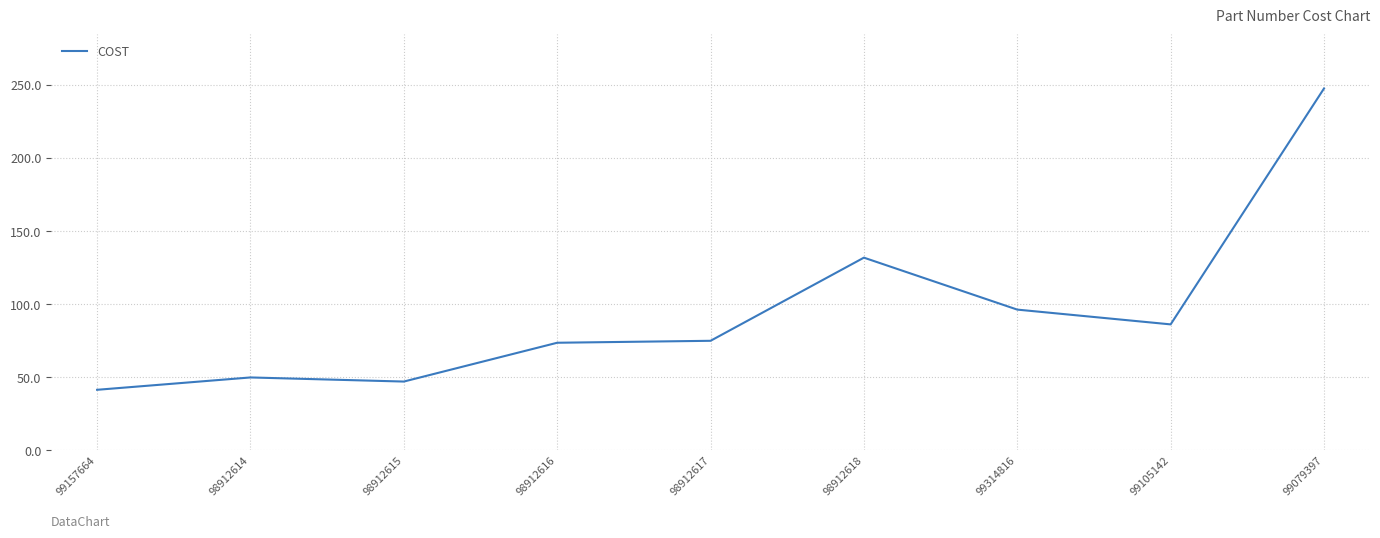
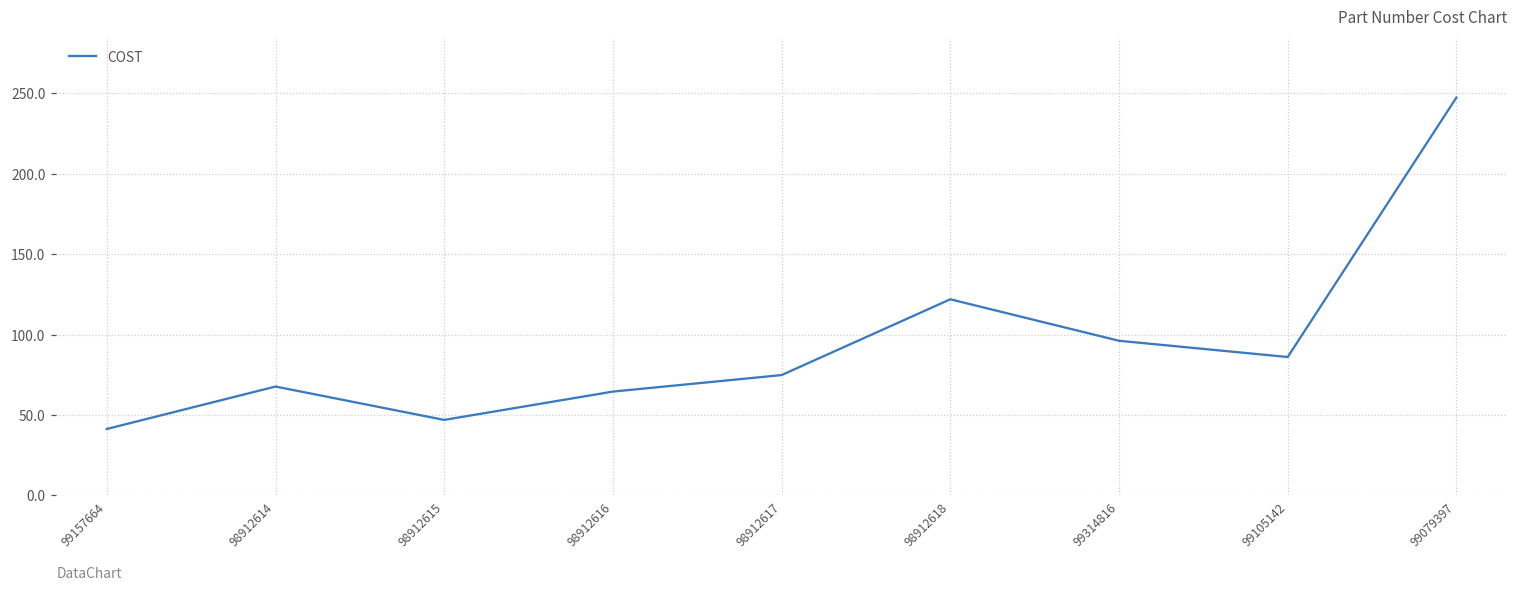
  {
    "99157664": 41,
-   "98912614": 50,
+   "98912614": 68,
    "98912615": 47,
-   "98912616": 73,
+   "98912616": 65,
    "98912617": 75,
-   "98912618": 132,
+   "98912618": 122,
    "99314816": 96,
    "99105142": 86,
    "99079397": 247
  }
